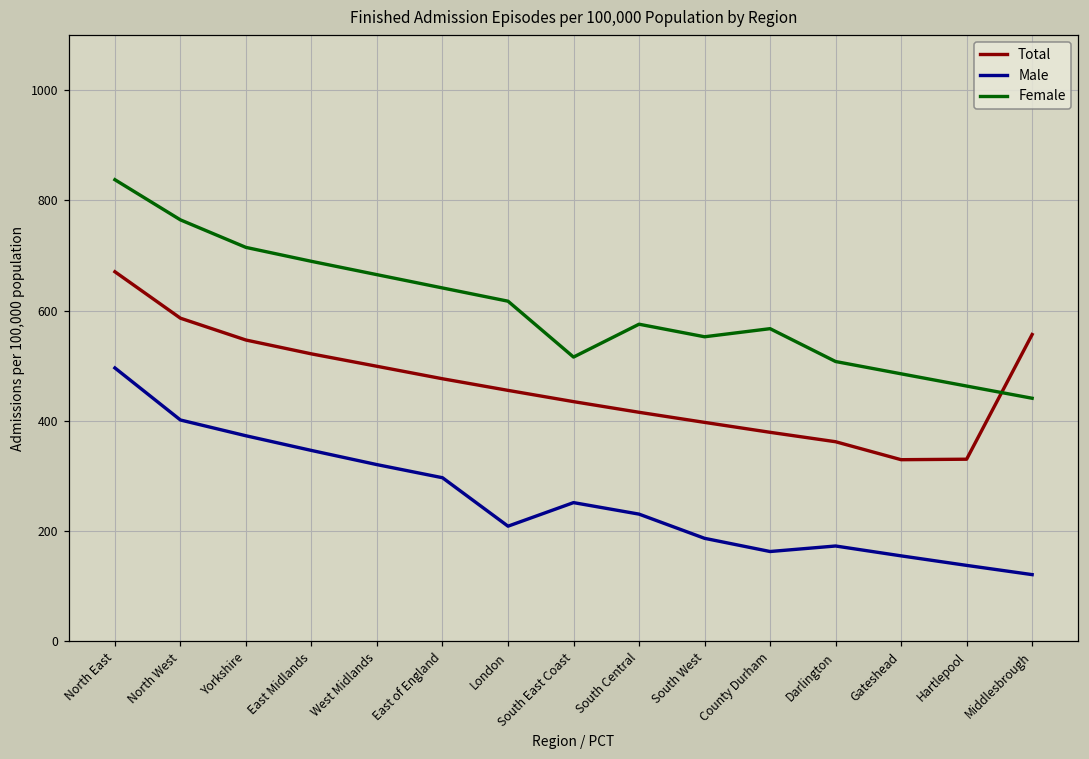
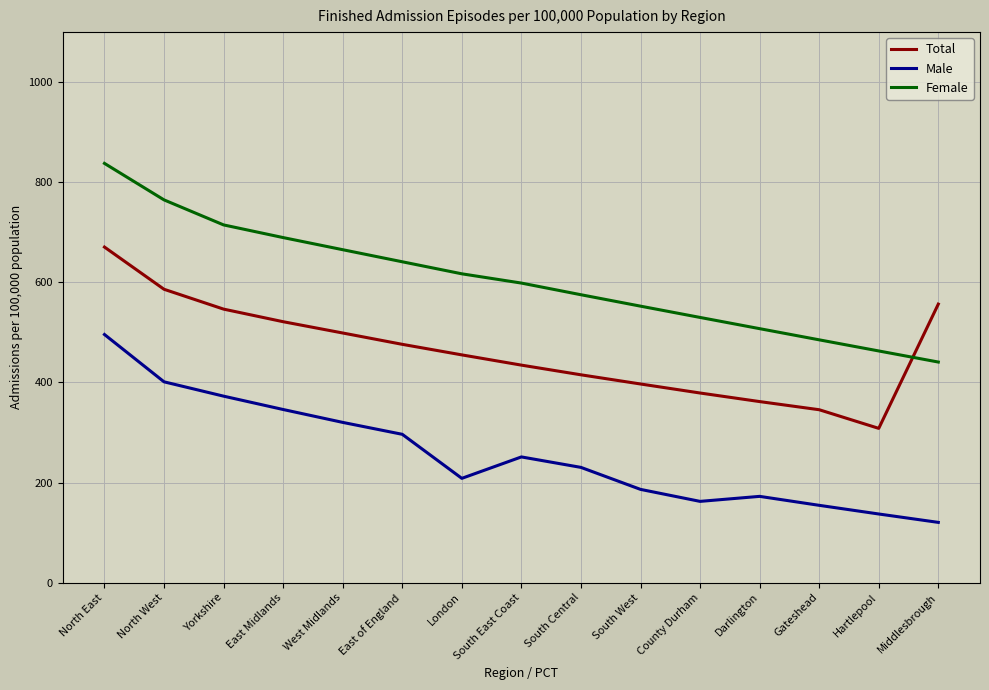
  {
    "Total": {
      "North East": 670,
      "North West": 590,
      "Yorkshire": 550,
      "East Midlands": 520,
      "West Midlands": 500,
      "East of England": 480,
      "London": 460,
      "South East Coast": 430,
      "South Central": 420,
      "South West": 400,
      "County Durham": 380,
      "Darlington": 360,
-     "Gateshead": 330,
-     "Hartlepool": 330,
+     "Gateshead": 350,
+     "Hartlepool": 310,
      "Middlesbrough": 560
    },
    "Male": {
      "North East": 500,
      "North West": 400,
      "Yorkshire": 370,
      "East Midlands": 350,
      "West Midlands": 320,
      "East of England": 300,
      "London": 210,
      "South East Coast": 250,
      "South Central": 230,
      "South West": 190,
      "County Durham": 160,
      "Darlington": 170,
      "Gateshead": 150,
      "Hartlepool": 140,
      "Middlesbrough": 120
    },
    "Female": {
      "North East": 840,
      "North West": 760,
      "Yorkshire": 710,
      "East Midlands": 690,
      "West Midlands": 670,
      "East of England": 640,
      "London": 620,
-     "South East Coast": 520,
+     "South East Coast": 600,
      "South Central": 580,
      "South West": 550,
-     "County Durham": 570,
+     "County Durham": 530,
      "Darlington": 510,
      "Gateshead": 490,
      "Hartlepool": 460,
      "Middlesbrough": 440
    }
  }
